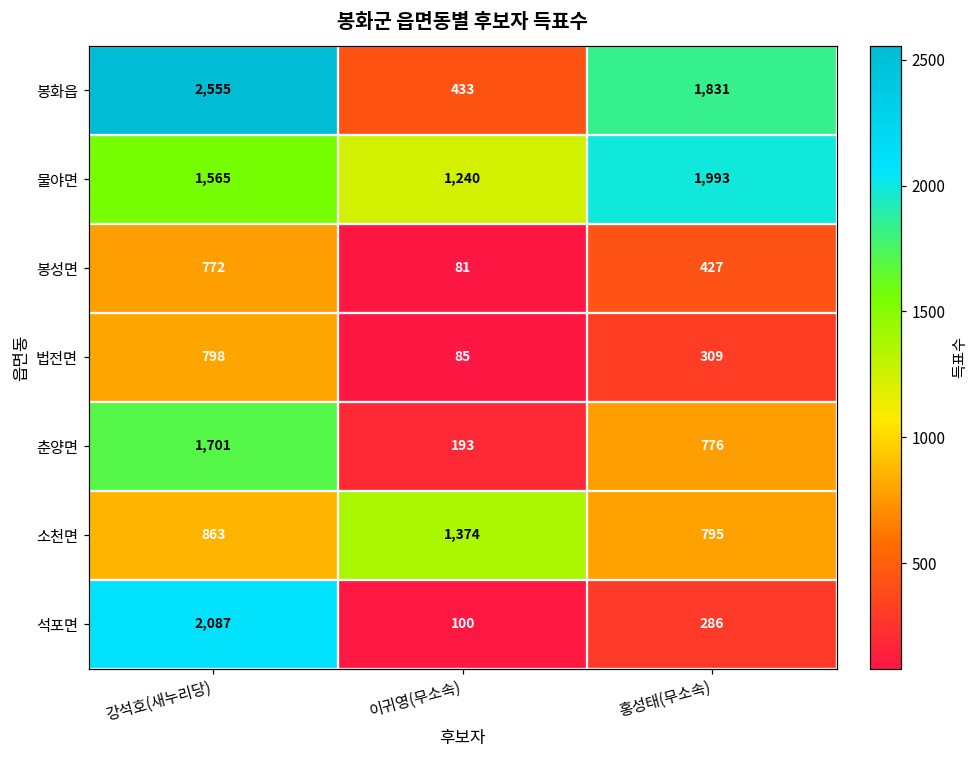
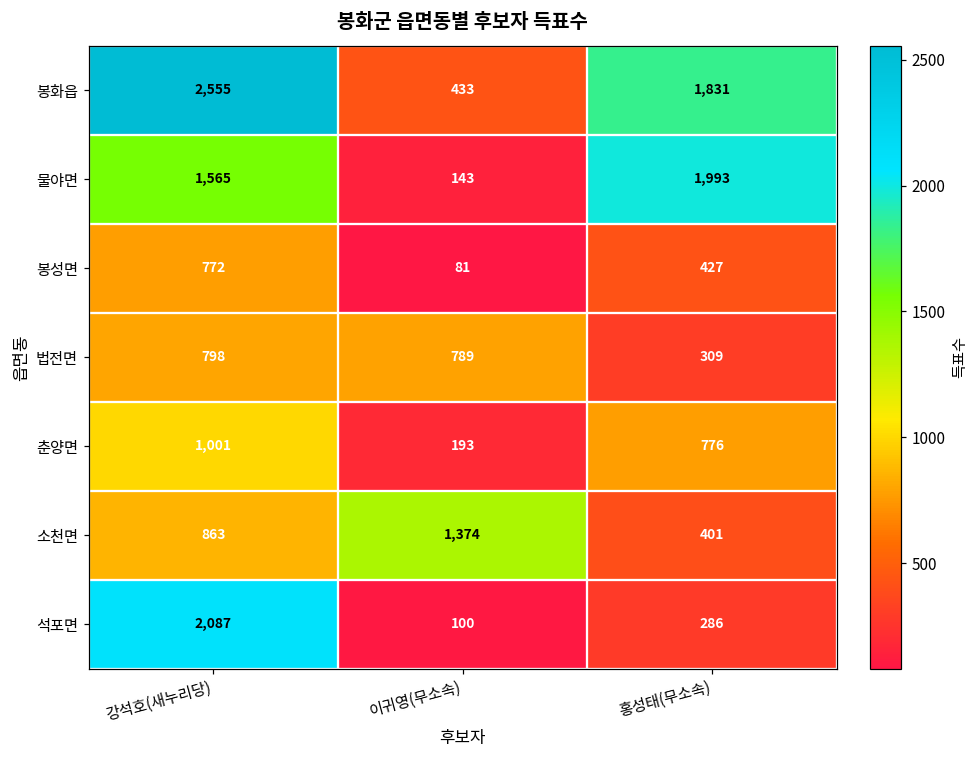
  {
    "봉화읍": {
      "강석호(새누리당)": "2,555",
      "이귀영(무소속)": "433",
      "홍성태(무소속)": "1,831"
    },
    "물야면": {
      "강석호(새누리당)": "1,565",
-     "이귀영(무소속)": "1,240",
+     "이귀영(무소속)": "143",
      "홍성태(무소속)": "1,993"
    },
    "봉성면": {
      "강석호(새누리당)": "772",
      "이귀영(무소속)": "81",
      "홍성태(무소속)": "427"
    },
    "법전면": {
      "강석호(새누리당)": "798",
-     "이귀영(무소속)": "85",
+     "이귀영(무소속)": "789",
      "홍성태(무소속)": "309"
    },
    "춘양면": {
-     "강석호(새누리당)": "1,701",
+     "강석호(새누리당)": "1,001",
      "이귀영(무소속)": "193",
      "홍성태(무소속)": "776"
    },
    "소천면": {
      "강석호(새누리당)": "863",
      "이귀영(무소속)": "1,374",
-     "홍성태(무소속)": "795"
+     "홍성태(무소속)": "401"
    },
    "석포면": {
      "강석호(새누리당)": "2,087",
      "이귀영(무소속)": "100",
      "홍성태(무소속)": "286"
    }
  }
